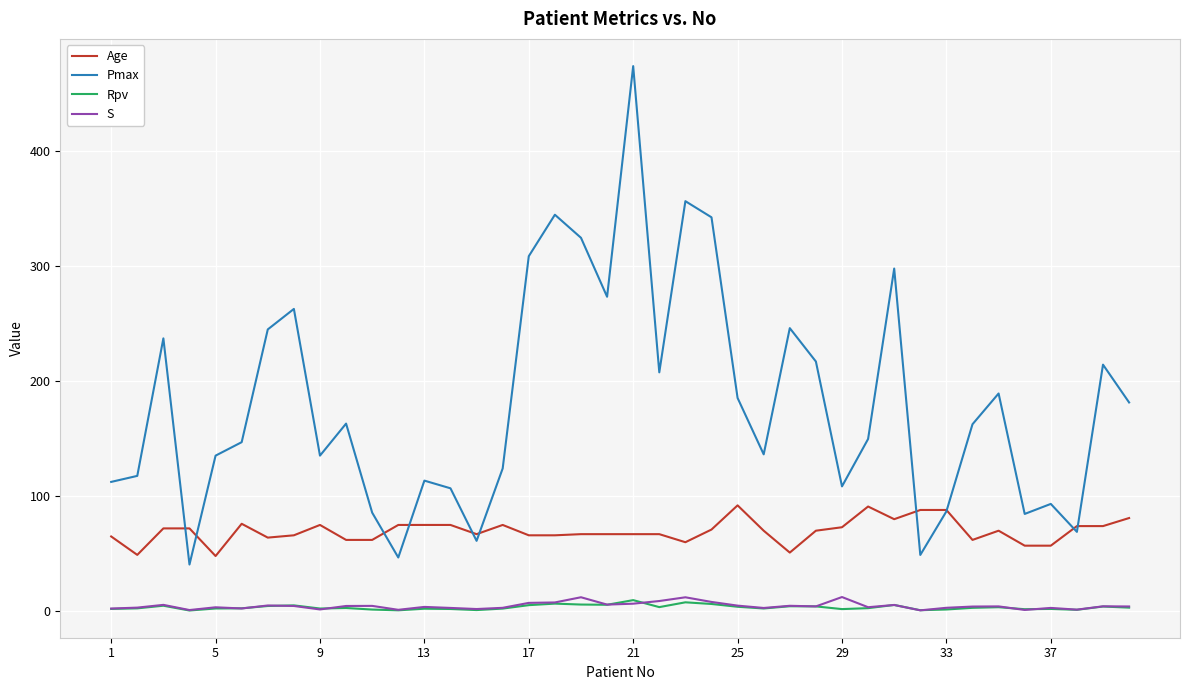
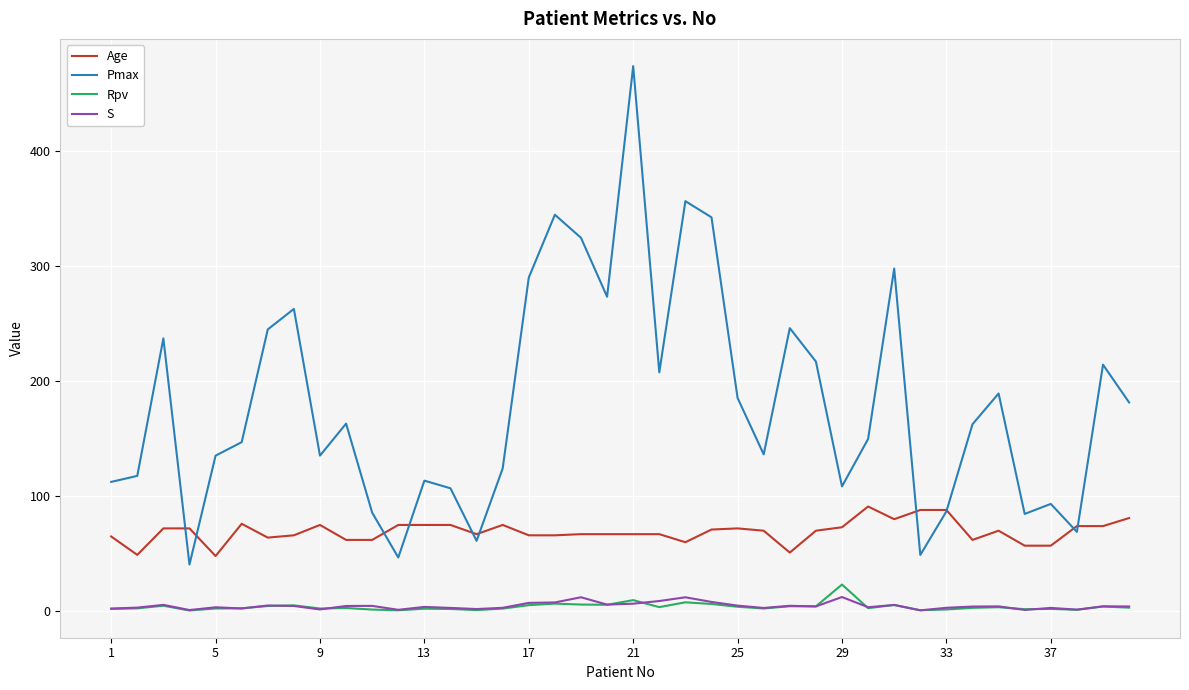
  {
    "Age": {
      "1": 65,
      "5": 48,
      "9": 75,
      "13": 75,
      "17": 66,
      "21": 67,
-     "25": 92,
+     "25": 72,
      "29": 73,
      "37": 57
    },
    "Pmax": {
      "1": 112,
      "5": 135,
      "9": 135,
      "13": 113,
-     "17": 308,
+     "17": 290,
      "21": 473,
      "25": 185,
      "29": 108,
      "37": 93
    },
    "Rpv": {
      "21": 10,
-     "29": 2
+     "29": 23
    },
    "S": {
      "21": 7,
      "29": 12
    }
  }
